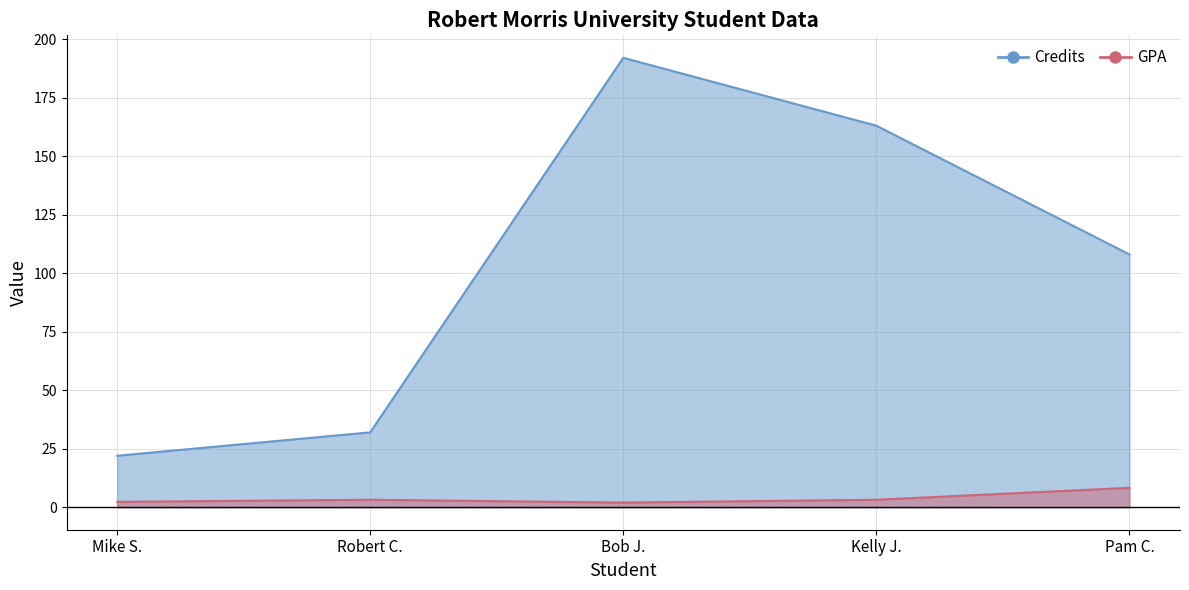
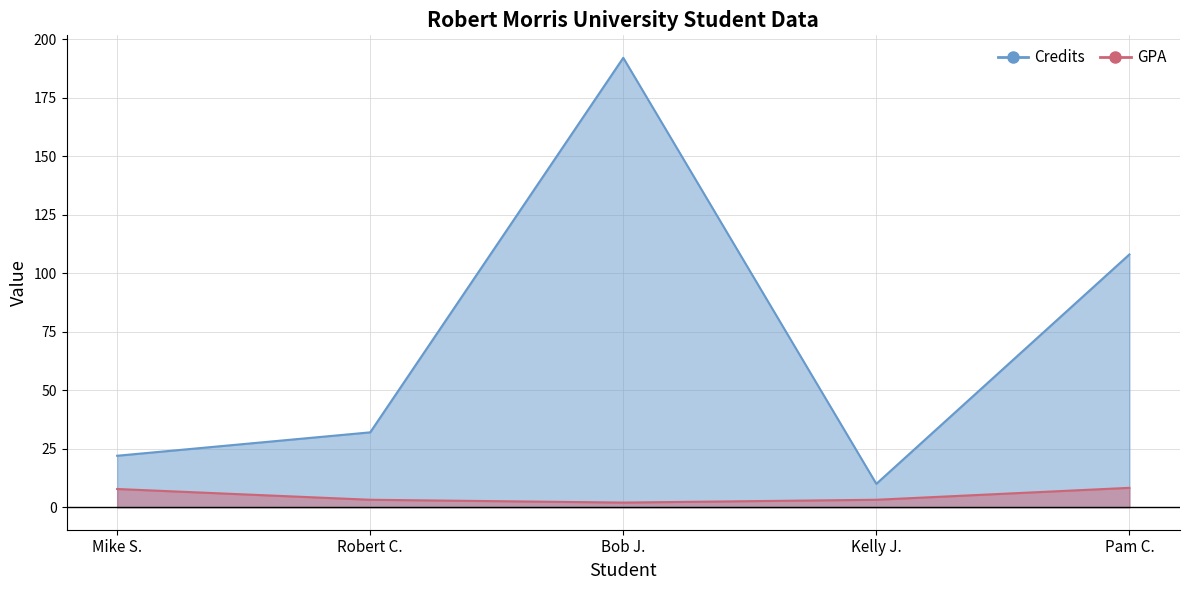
  {
    "Credits": {
      "Mike S.": 22,
      "Robert C.": 32,
      "Bob J.": 192,
-     "Kelly J.": 163,
+     "Kelly J.": 10,
      "Pam C.": 108
    },
    "GPA": {
-     "Mike S.": 2,
+     "Mike S.": 8,
      "Robert C.": 3,
      "Bob J.": 2,
      "Kelly J.": 3,
      "Pam C.": 8
    }
  }
